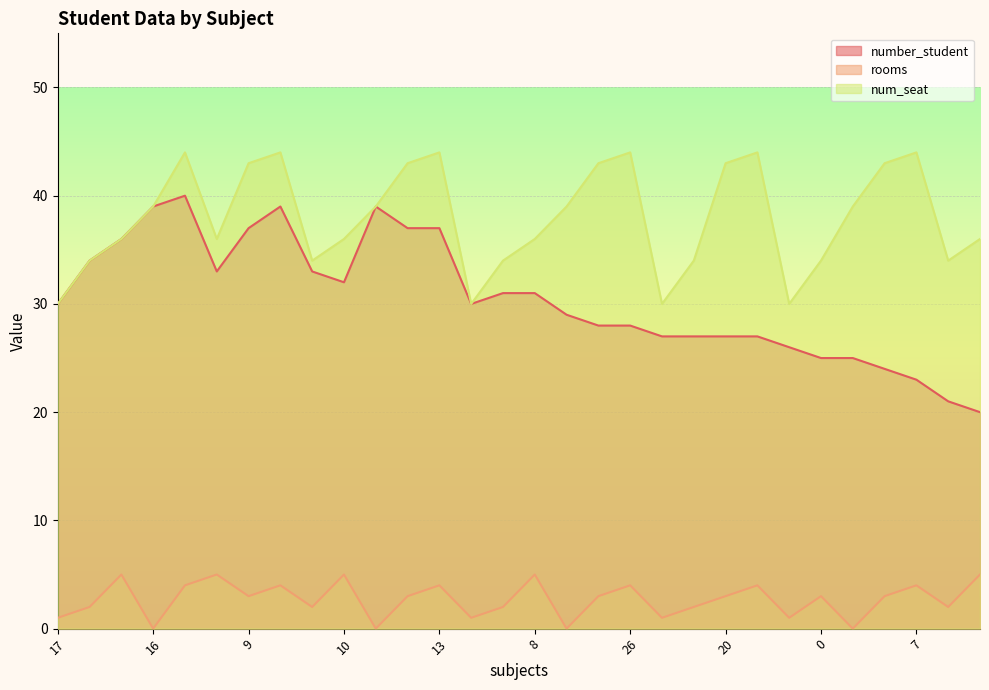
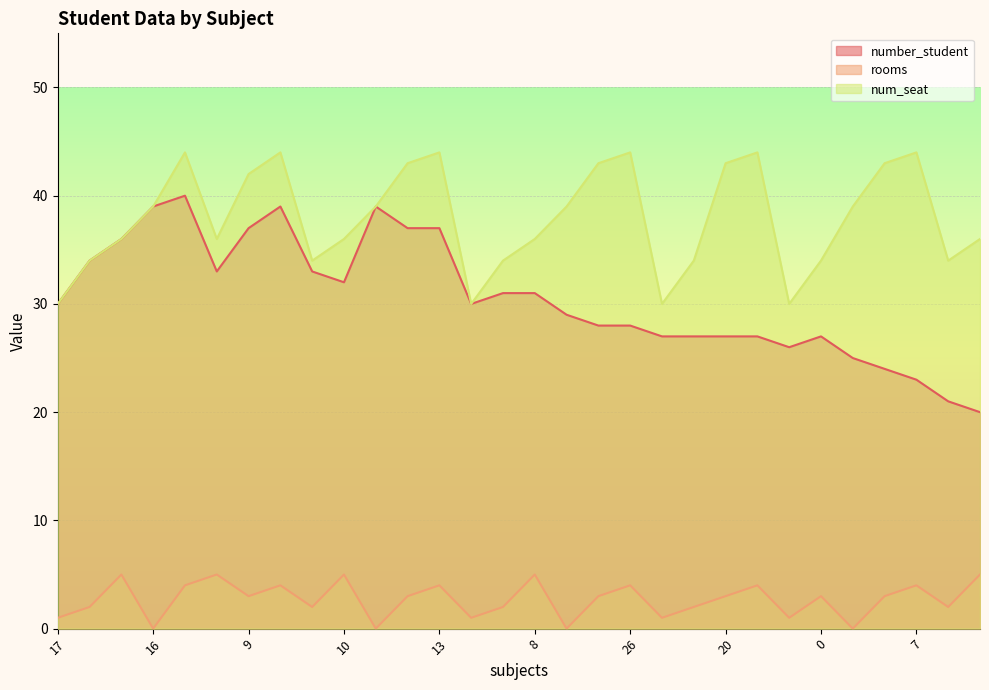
  {
    "number_student": {
      "9": 37,
-     "0": 25
+     "0": 27
    },
    "rooms": {
      "9": 3,
      "0": 3
    },
    "num_seat": {
-     "9": 43,
+     "9": 42,
      "0": 34
    }
  }
